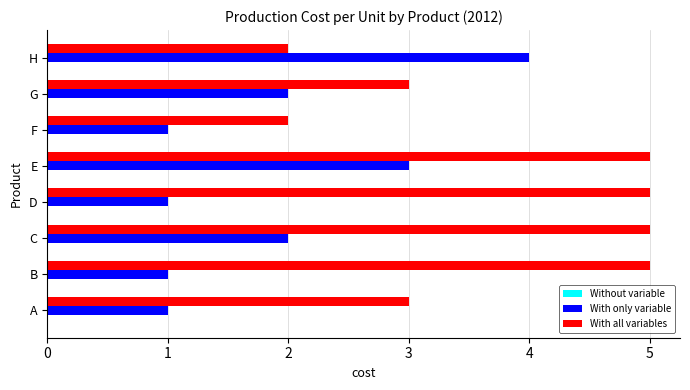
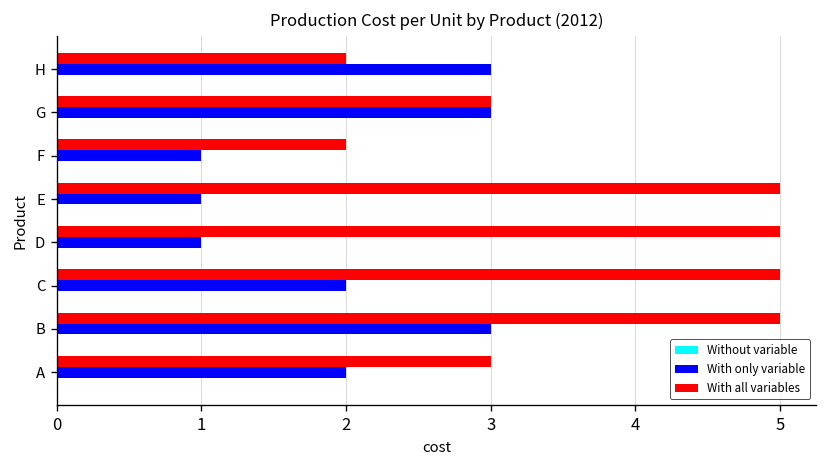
  {
    "Without variable": {
      "H": 0,
      "G": 0,
      "F": 0,
      "E": 0,
      "D": 0,
      "C": 0,
      "B": 0,
      "A": 0
    },
    "With only variable": {
-     "H": 4,
-     "G": 2,
+     "H": 3,
+     "G": 3,
      "F": 1,
-     "E": 3,
+     "E": 1,
      "D": 1,
      "C": 2,
-     "B": 1,
-     "A": 1
+     "B": 3,
+     "A": 2
    },
    "With all variables": {
      "H": 2,
      "G": 3,
      "F": 2,
      "E": 5,
      "D": 5,
      "C": 5,
      "B": 5,
      "A": 3
    }
  }
